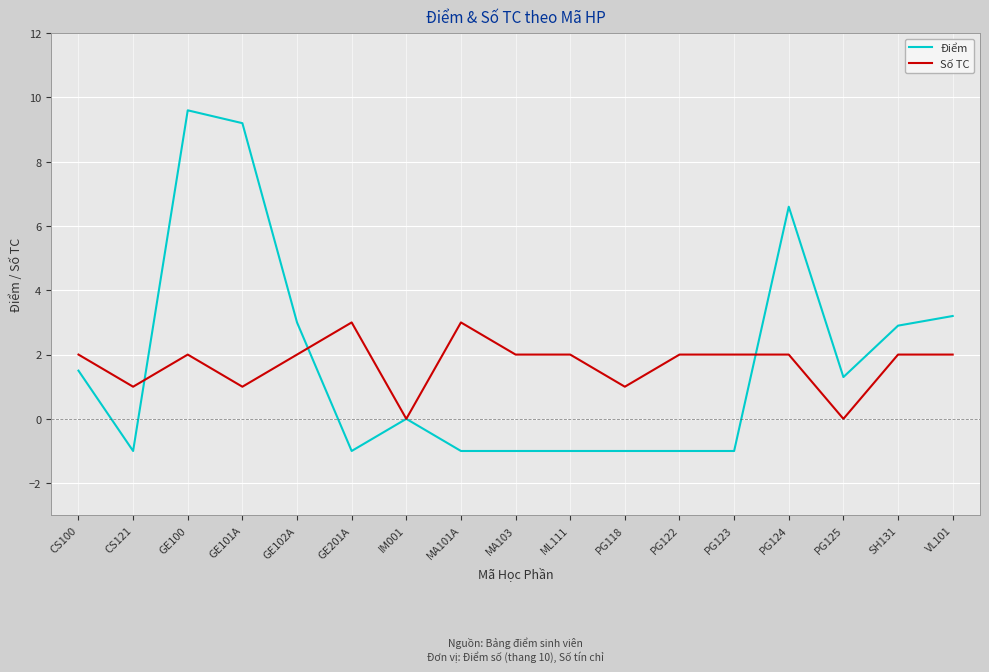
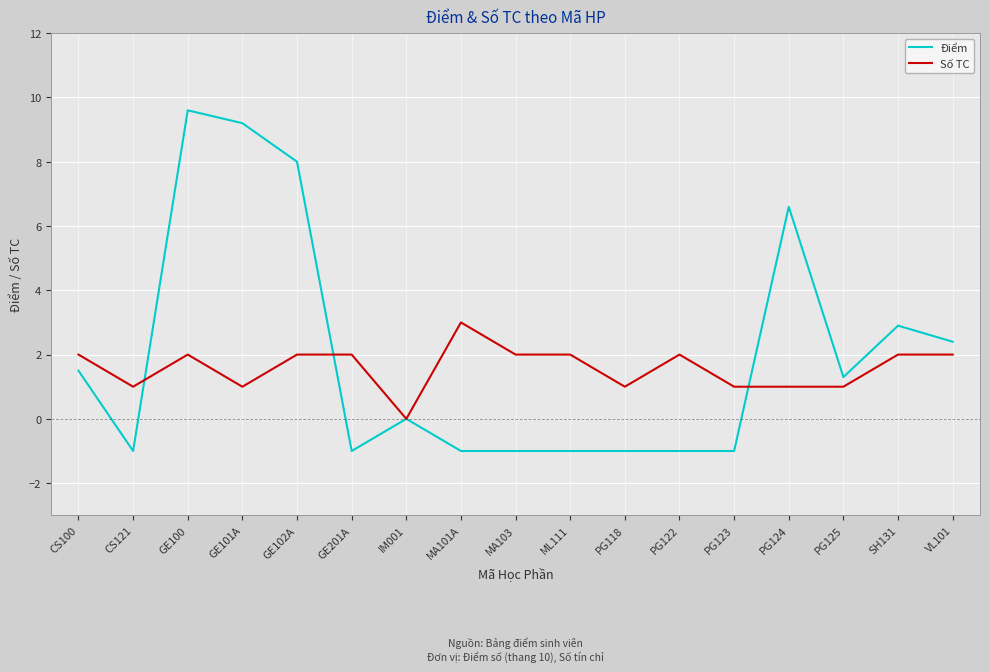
  {
    "Điểm": {
      "CS100": 1.5,
      "CS121": -1.0,
      "GE100": 9.6,
      "GE101A": 9.2,
-     "GE102A": 3,
+     "GE102A": 8,
      "GE201A": -1.0,
      "MA101A": -1.0,
      "MA103": -1.0,
      "ML111": -1.0,
      "PG118": -1.0,
      "PG122": -1.0,
      "PG123": -1.0,
      "PG124": 6.6,
      "PG125": 1.3,
      "SH131": 2.9,
-     "VL101": 3.2
+     "VL101": 2.4
    },
    "Số TC": {
      "CS100": 2,
      "CS121": 1,
      "GE100": 2,
      "GE101A": 1,
      "GE102A": 2,
-     "GE201A": 3,
+     "GE201A": 2,
      "MA101A": 3,
      "MA103": 2,
      "ML111": 2,
      "PG118": 1,
      "PG122": 2,
-     "PG123": 2,
-     "PG124": 2,
-     "PG125": 0,
+     "PG123": 1,
+     "PG124": 1,
+     "PG125": 1,
      "SH131": 2,
      "VL101": 2
    }
  }
